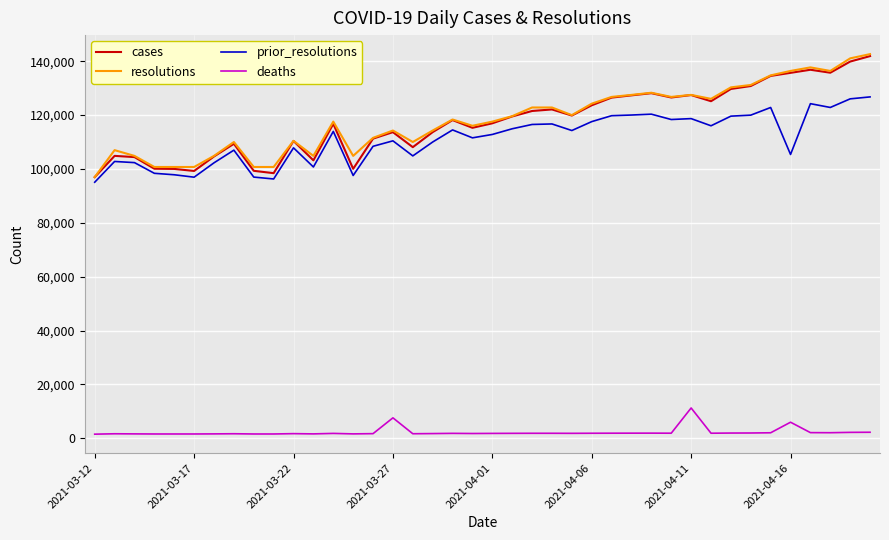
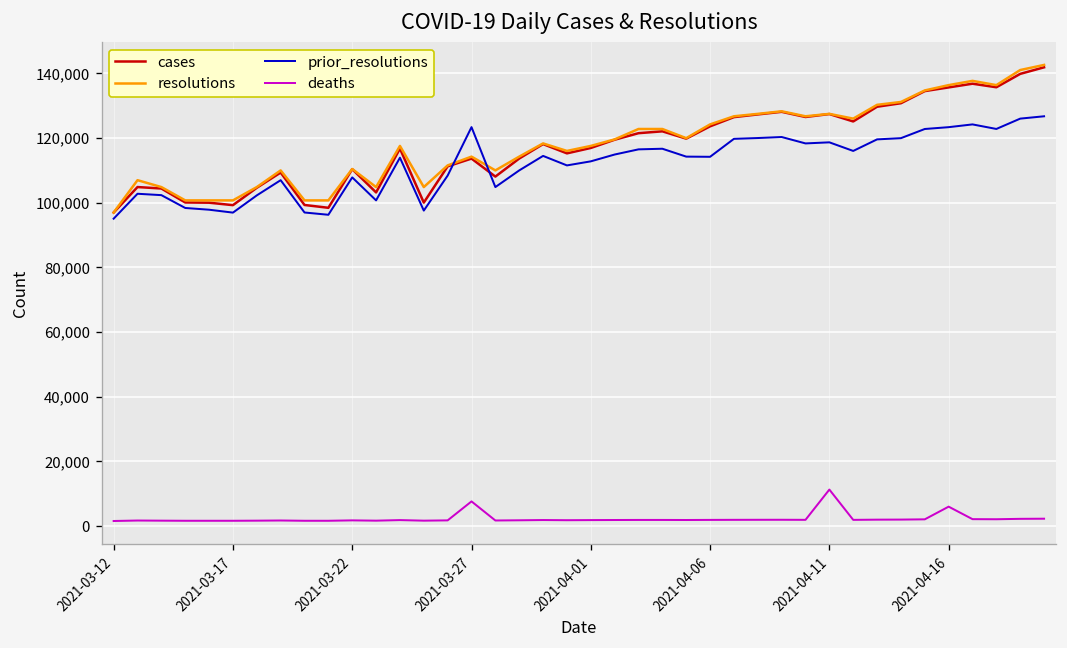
  {
    "cases": {
      "2021-03-17": "99,000"
    },
    "resolutions": {
      "2021-03-17": "101,000"
    },
    "prior_resolutions": {
      "2021-03-12": "95,000",
      "2021-03-17": "97,000",
      "2021-03-22": "108,000",
-     "2021-03-27": "110,000",
+     "2021-03-27": "123,000",
      "2021-04-01": "113,000",
-     "2021-04-06": "118,000",
+     "2021-04-06": "114,000",
      "2021-04-11": "119,000",
-     "2021-04-16": "105,000"
+     "2021-04-16": "123,000"
    },
    "deaths": {
      "2021-03-12": "2,000",
      "2021-03-17": "2,000",
      "2021-03-22": "2,000",
      "2021-03-27": "8,000",
      "2021-04-01": "2,000",
      "2021-04-06": "2,000",
      "2021-04-11": "11,000",
      "2021-04-16": "6,000"
    }
  }
